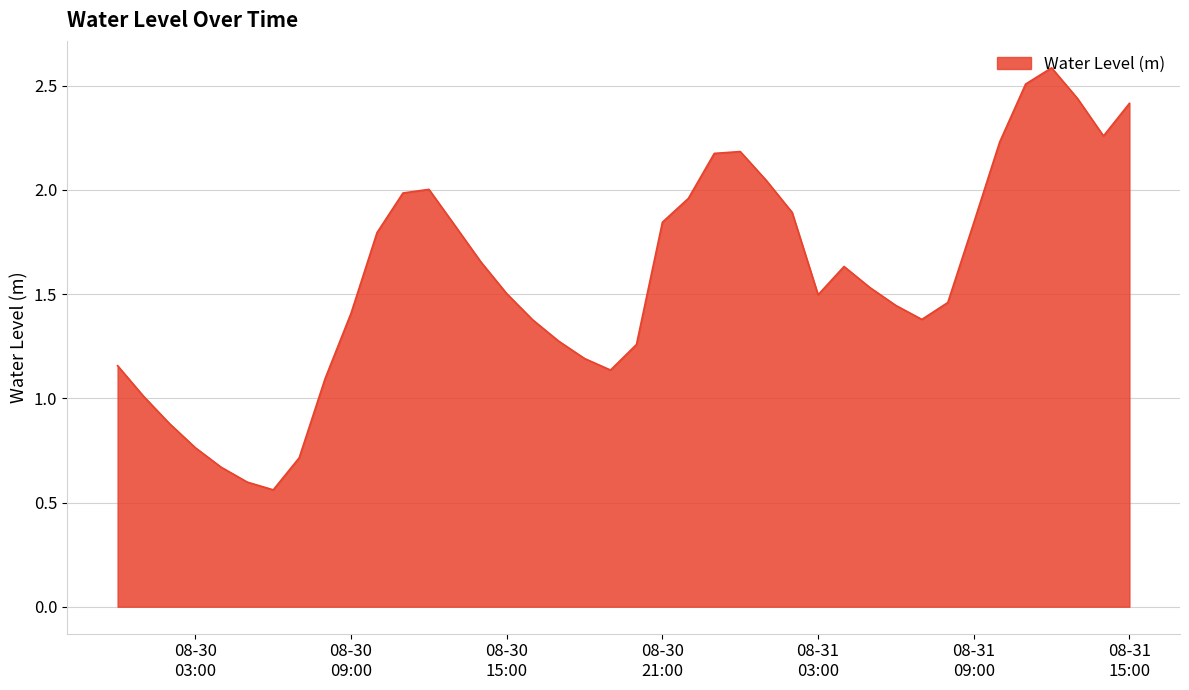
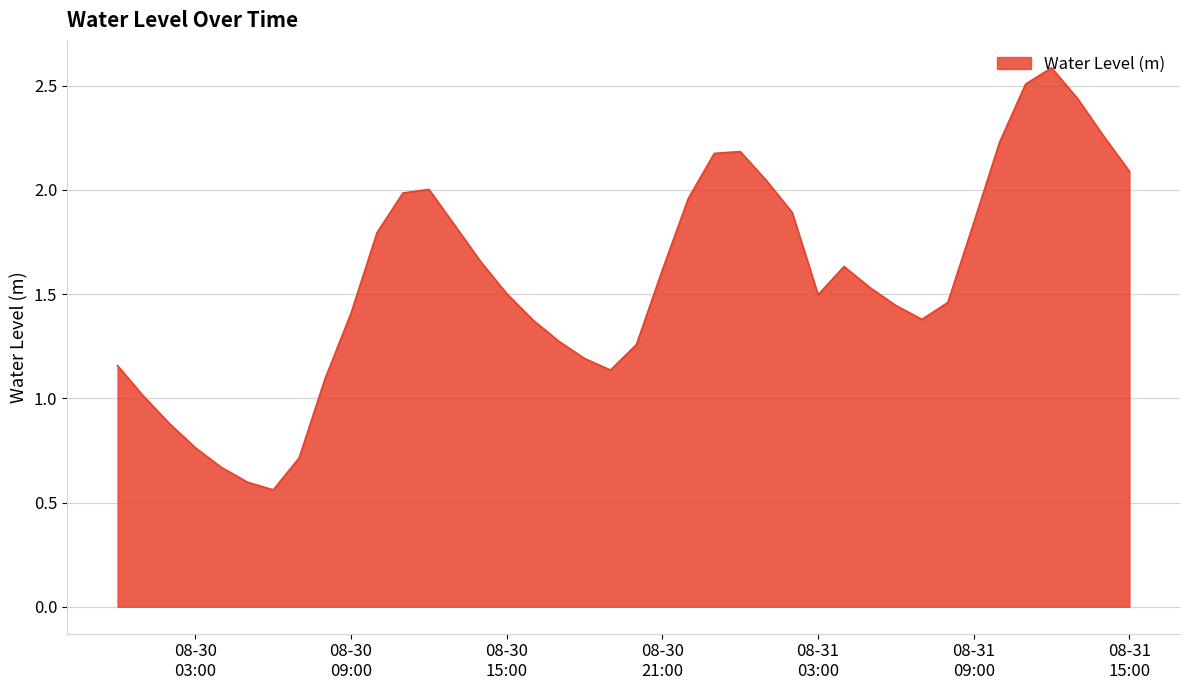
  {
    "08-30 03:00": 0.76,
    "08-30 09:00": 1.41,
    "08-30 15:00": 1.50,
-   "08-30 21:00": 1.84,
+   "08-30 21:00": 1.62,
    "08-31 03:00": 1.50,
    "08-31 09:00": 1.84,
-   "08-31 15:00": 2.41
+   "08-31 15:00": 2.09
  }
